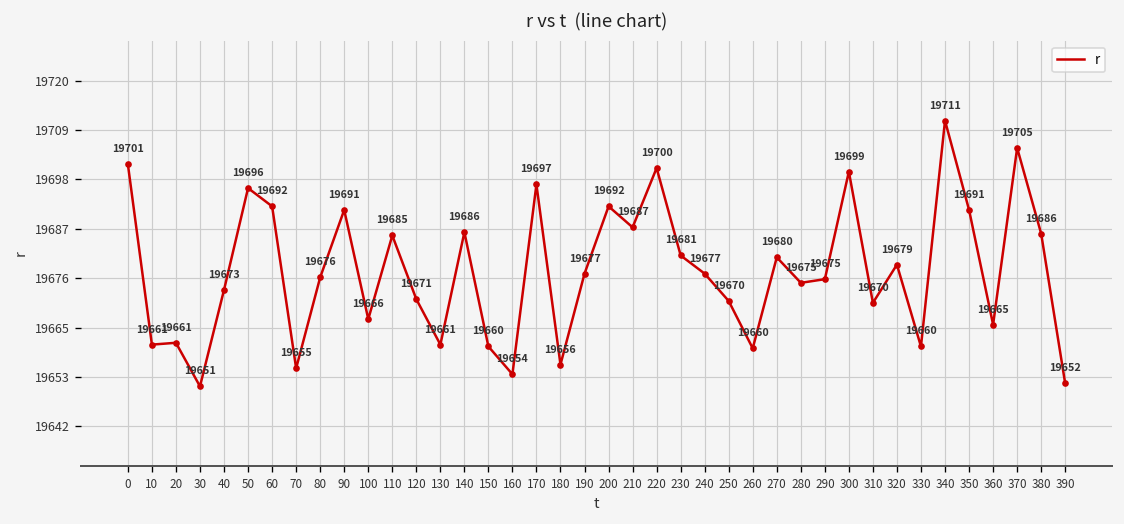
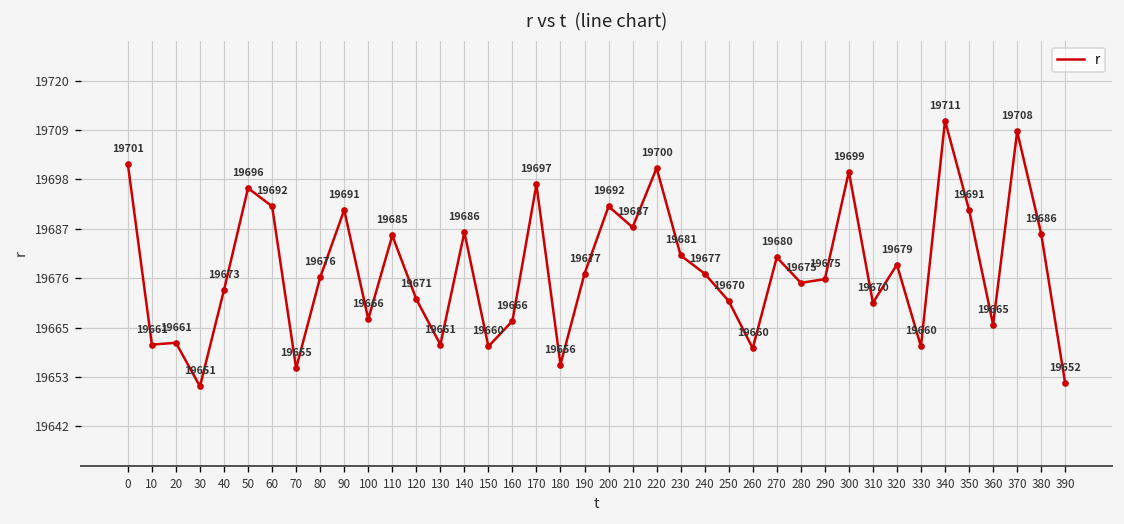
  {
    "0": 19701,
    "30": 19651,
    "40": 19673,
    "50": 19696,
    "60": 19692,
    "70": 19655,
    "80": 19676,
    "90": 19691,
    "100": 19666,
    "110": 19685,
    "120": 19671,
    "130": 19661,
    "140": 19686,
    "150": 19660,
-   "160": 19654,
+   "160": 19666,
    "170": 19697,
    "180": 19656,
    "190": 19677,
    "200": 19692,
    "210": 19687,
    "220": 19700,
    "230": 19681,
    "240": 19677,
    "250": 19670,
    "260": 19660,
    "270": 19680,
    "300": 19699,
    "310": 19670,
    "320": 19679,
    "330": 19660,
    "340": 19711,
    "350": 19691,
    "360": 19665,
-   "370": 19705,
+   "370": 19708,
    "380": 19686,
    "390": 19652
  }
